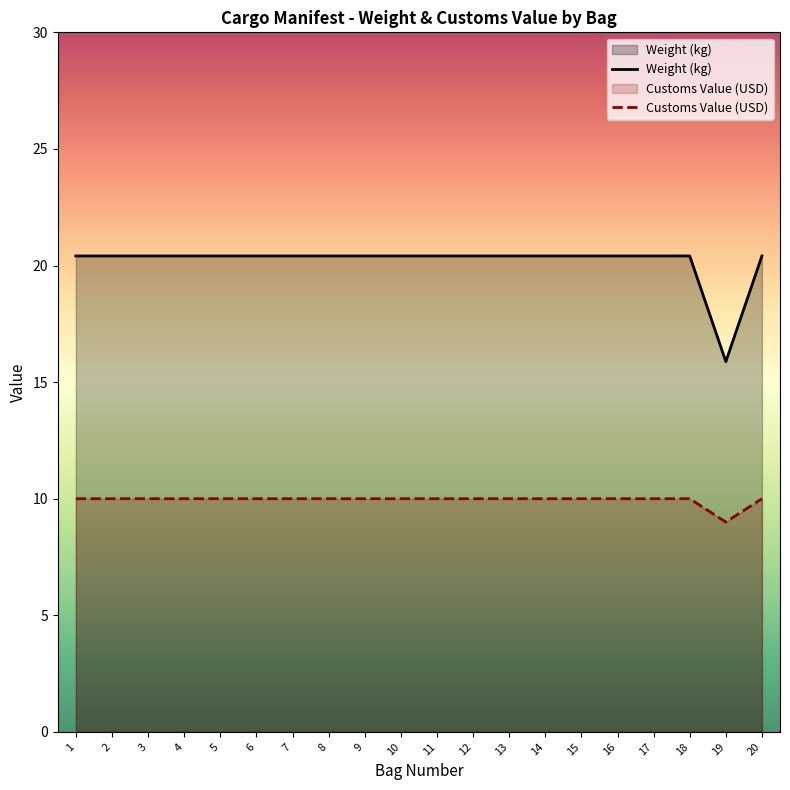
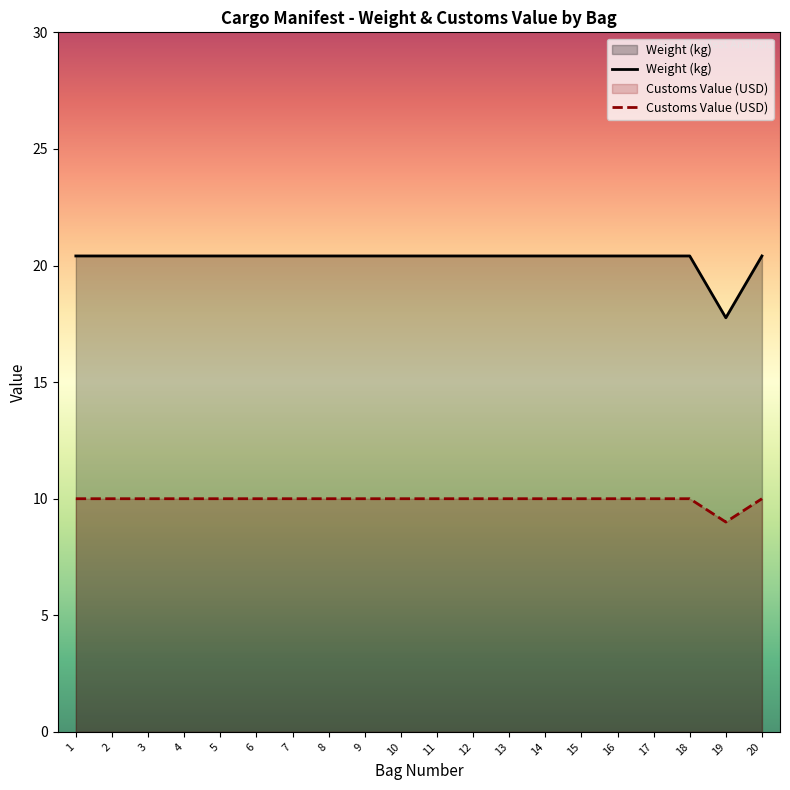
  {
    "Weight (kg)": {
      "1": 20.4,
      "2": 20.4,
      "3": 20.4,
      "4": 20.4,
      "5": 20.4,
      "6": 20.4,
      "7": 20.4,
      "8": 20.4,
      "9": 20.4,
      "10": 20.4,
      "11": 20.4,
      "12": 20.4,
      "13": 20.4,
      "14": 20.4,
      "15": 20.4,
      "16": 20.4,
      "17": 20.4,
      "18": 20.4,
-     "19": 15.9,
+     "19": 17.8,
      "20": 20.4
    },
    "Customs Value (USD)": {
      "1": 10.0,
      "2": 10.0,
      "3": 10.0,
      "4": 10.0,
      "5": 10.0,
      "6": 10.0,
      "7": 10.0,
      "8": 10.0,
      "9": 10.0,
      "10": 10.0,
      "11": 10.0,
      "12": 10.0,
      "13": 10.0,
      "14": 10.0,
      "15": 10.0,
      "16": 10.0,
      "17": 10.0,
      "18": 10.0,
      "19": 9.0,
      "20": 10.0
    }
  }
